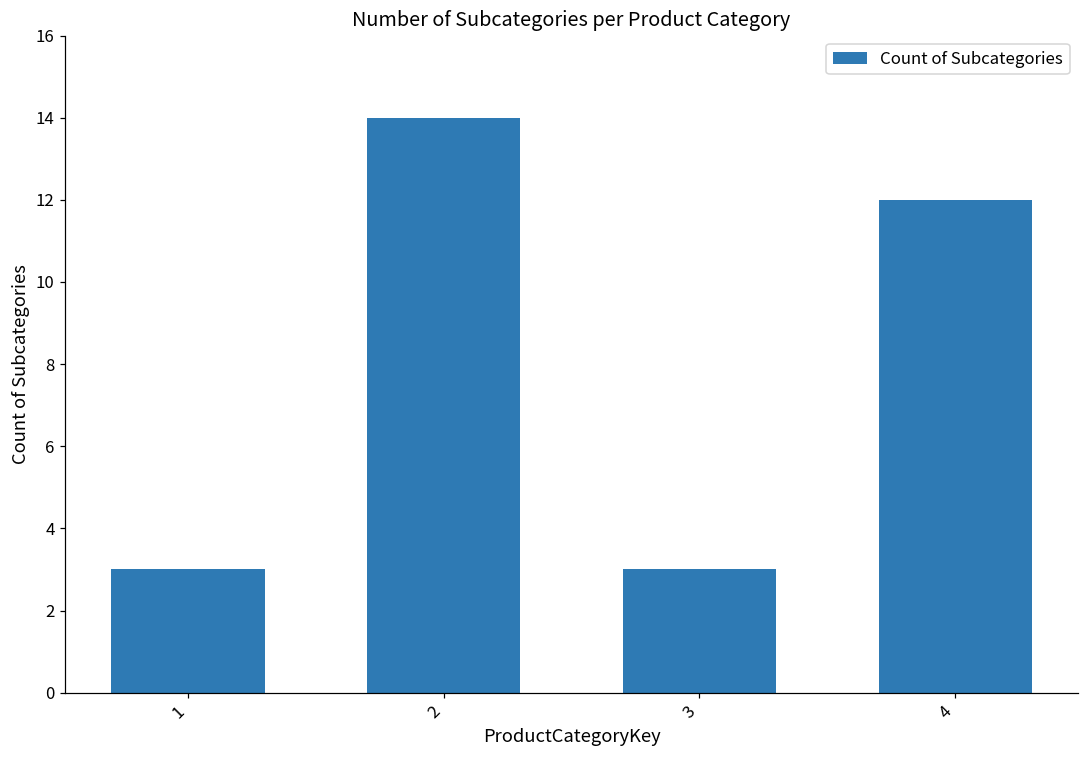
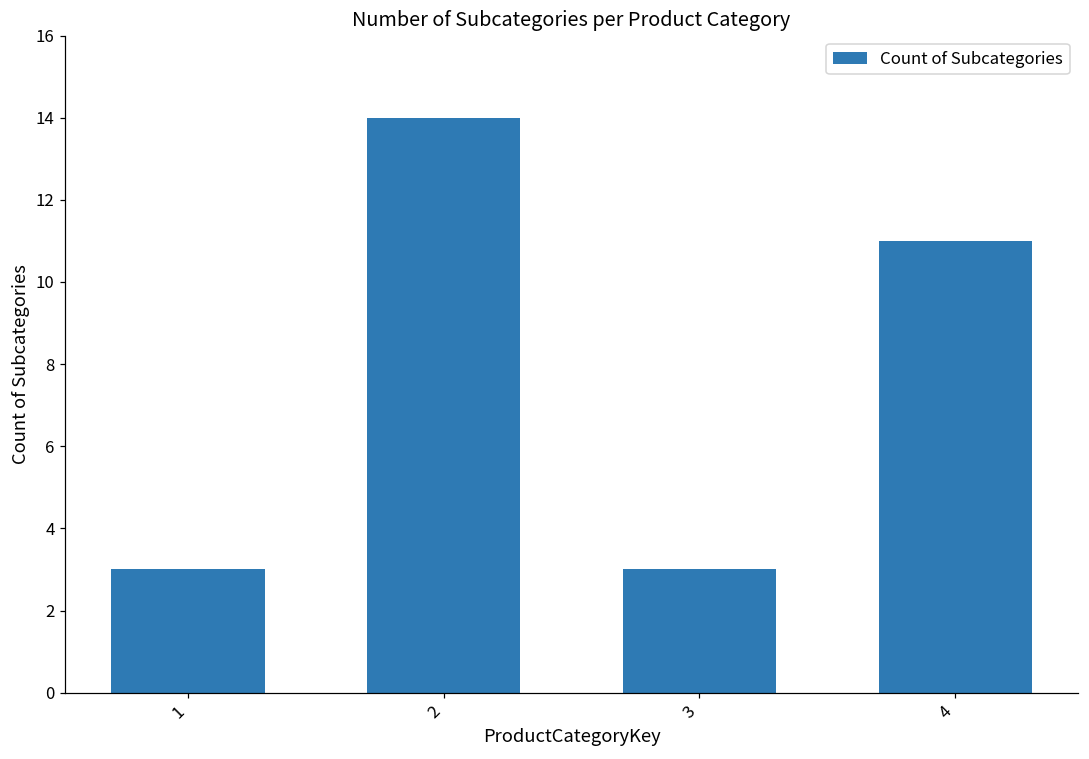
  {
    "1": 3,
    "2": 14,
    "3": 3,
-   "4": 12
+   "4": 11
  }
